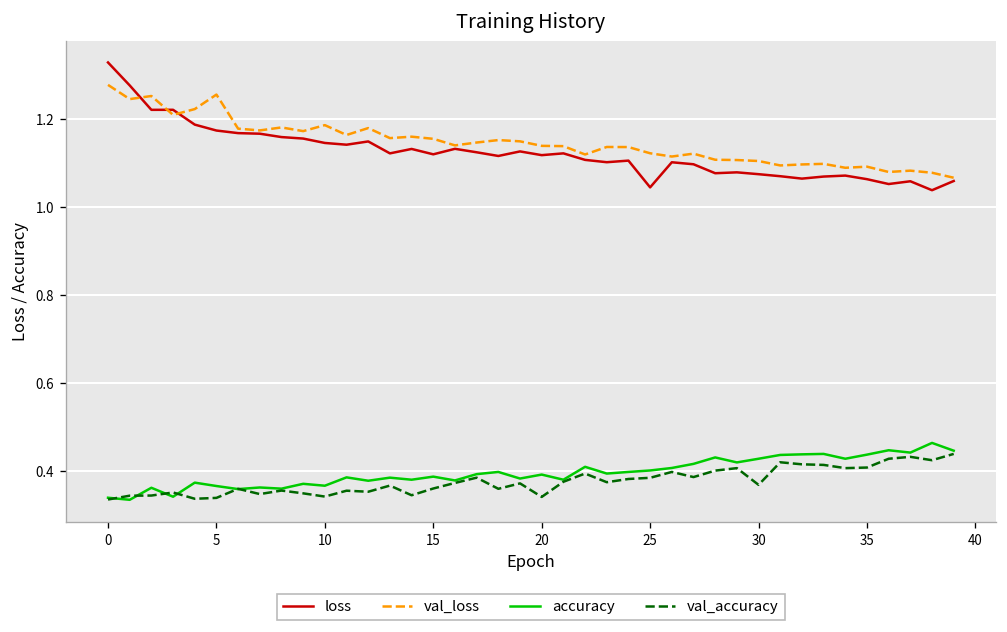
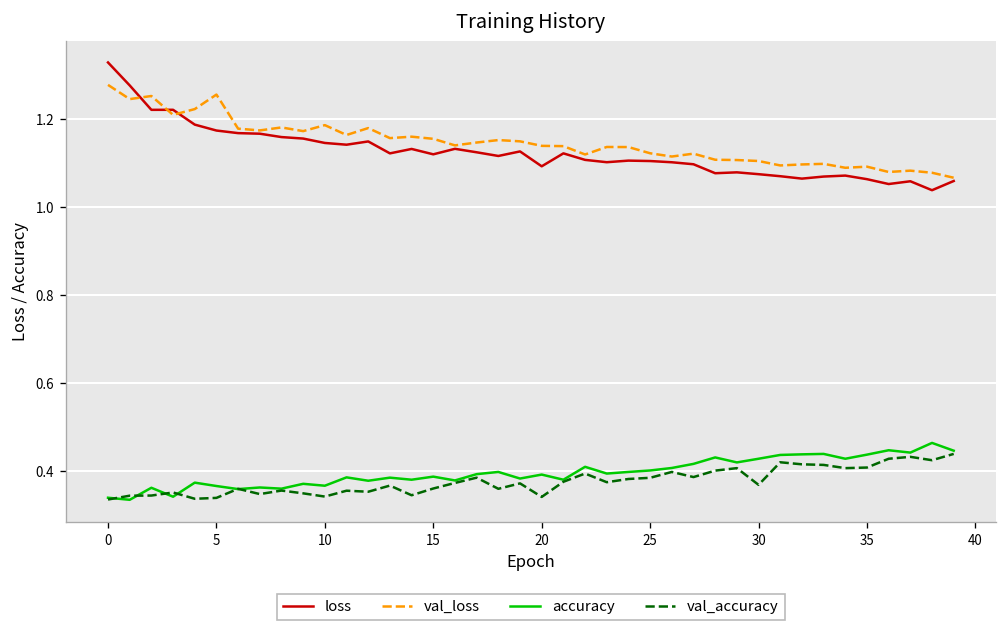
  {
    "loss": {
      "0": 1.33,
      "5": 1.17,
      "10": 1.15,
      "15": 1.12,
-     "20": 1.12,
-     "25": 1.04,
+     "20": 1.09,
+     "25": 1.10,
      "30": 1.07,
      "35": 1.06
    },
    "val_loss": {
      "0": 1.28,
      "5": 1.26,
      "10": 1.19,
      "15": 1.16,
      "20": 1.14,
      "25": 1.12,
      "30": 1.10,
      "35": 1.09
    },
    "accuracy": {
      "5": 0.37,
      "10": 0.37,
      "15": 0.39,
      "20": 0.39,
      "25": 0.40,
      "30": 0.43,
      "35": 0.44
    },
    "val_accuracy": {
      "5": 0.34,
      "10": 0.34,
      "15": 0.36,
      "20": 0.34,
      "25": 0.38,
      "30": 0.37,
      "35": 0.41
    }
  }
